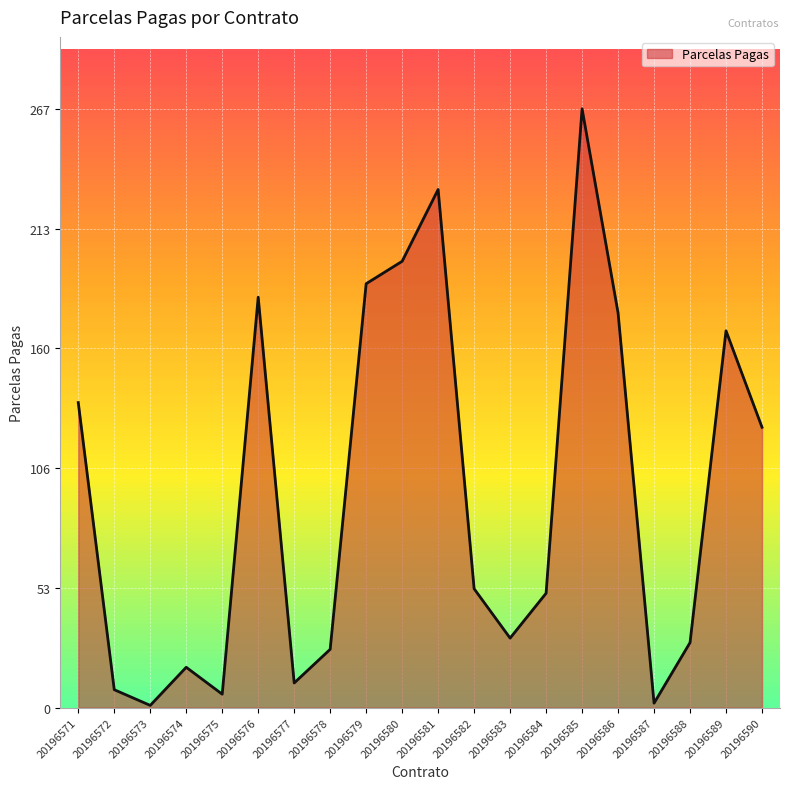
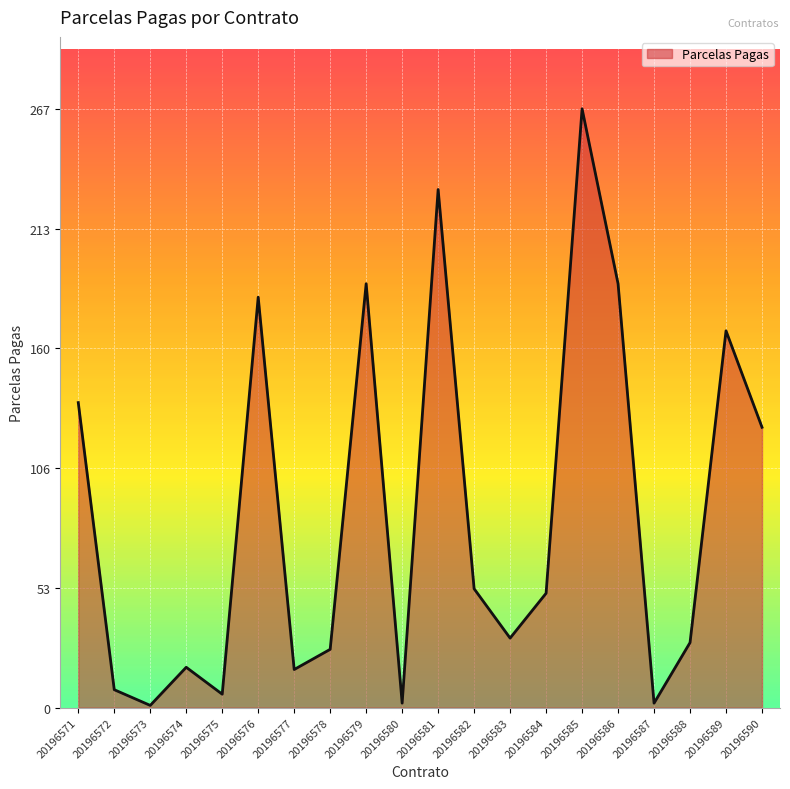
  {
    "20196571": 136,
    "20196572": 8,
    "20196573": 1,
    "20196574": 18,
    "20196575": 6,
    "20196576": 183,
-   "20196577": 11,
+   "20196577": 17,
    "20196578": 26,
    "20196579": 189,
-   "20196580": 199,
+   "20196580": 2,
    "20196581": 231,
    "20196582": 53,
    "20196583": 31,
    "20196584": 51,
    "20196585": 267,
-   "20196586": 176,
+   "20196586": 189,
    "20196587": 2,
    "20196588": 29,
    "20196589": 168,
    "20196590": 125
  }
